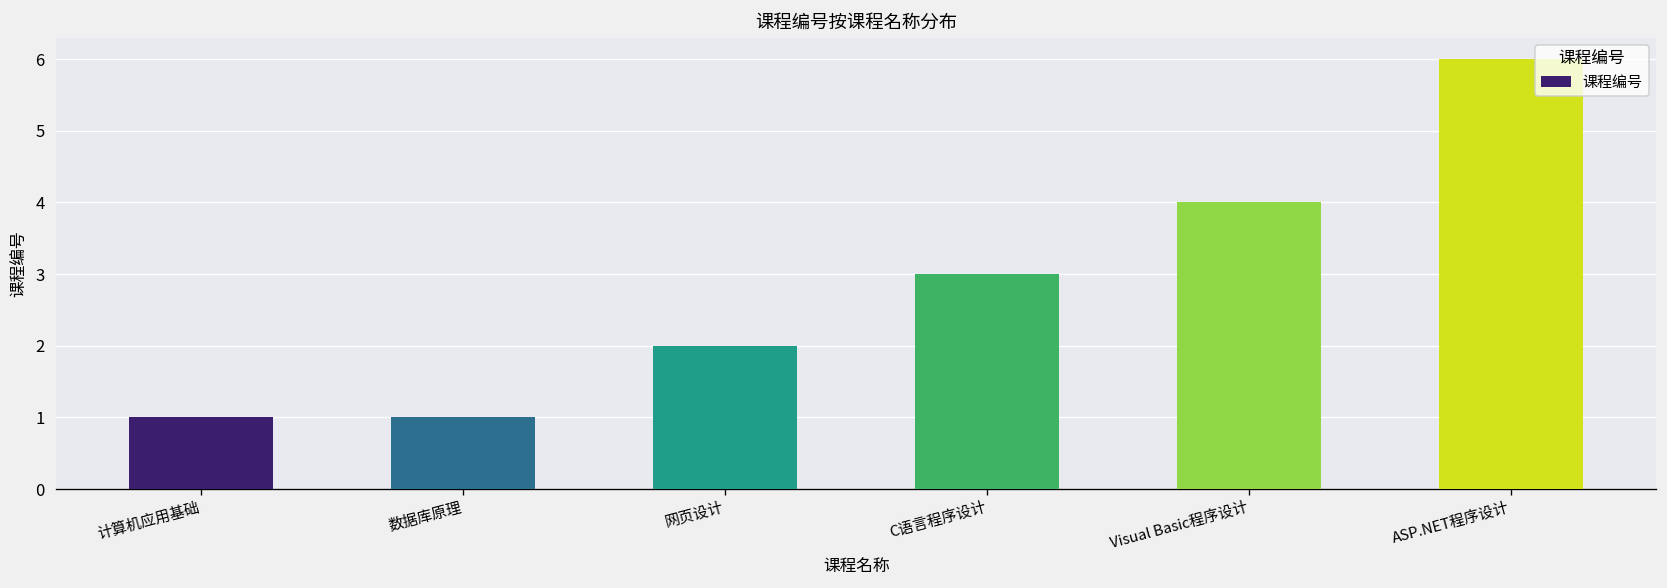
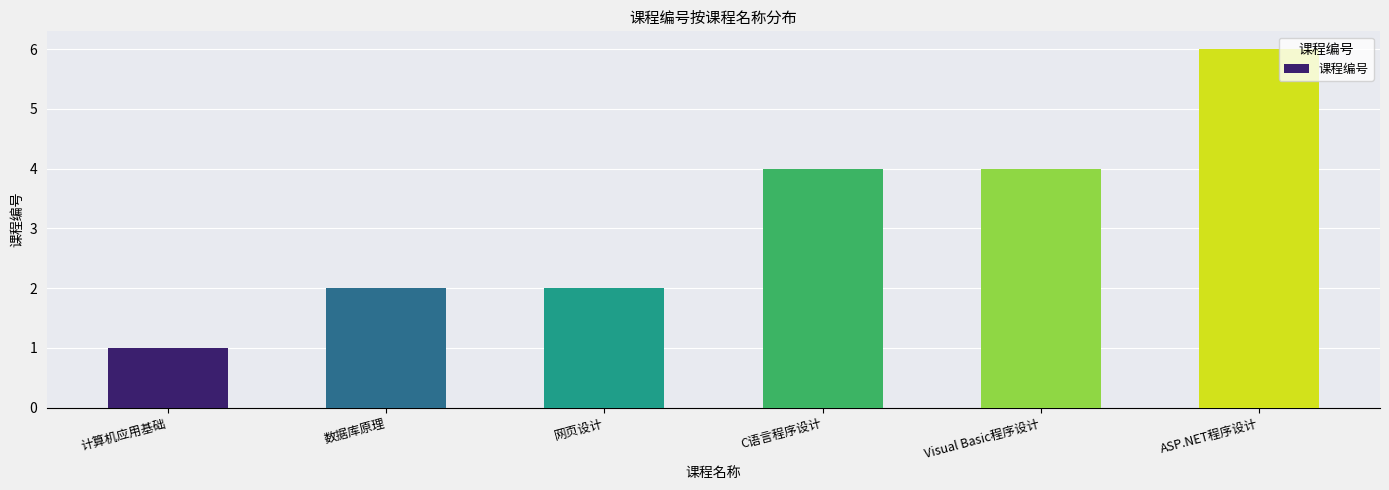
  {
    "计算机应用基础": 1,
-   "数据库原理": 1,
+   "数据库原理": 2,
    "网页设计": 2,
-   "C语言程序设计": 3,
+   "C语言程序设计": 4,
    "Visual Basic程序设计": 4,
    "ASP.NET程序设计": 6
  }
